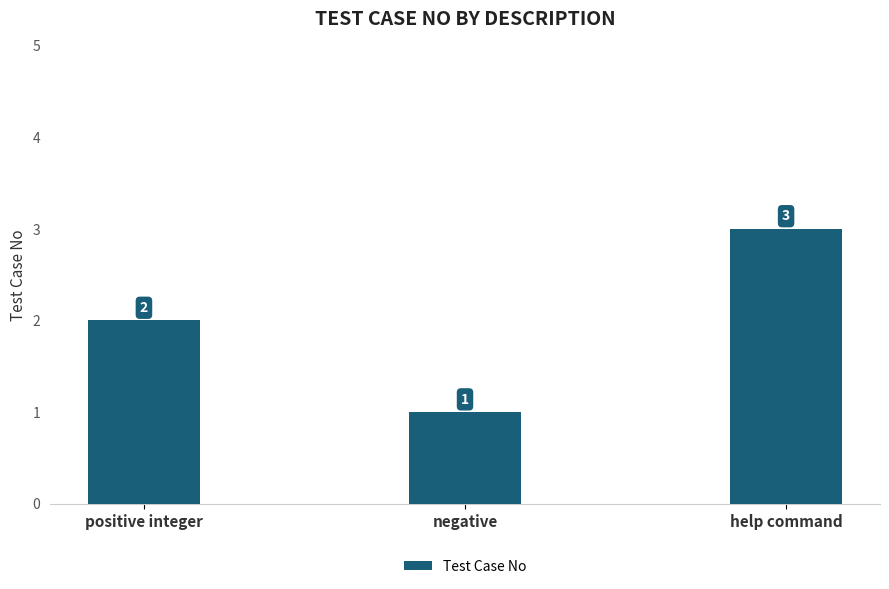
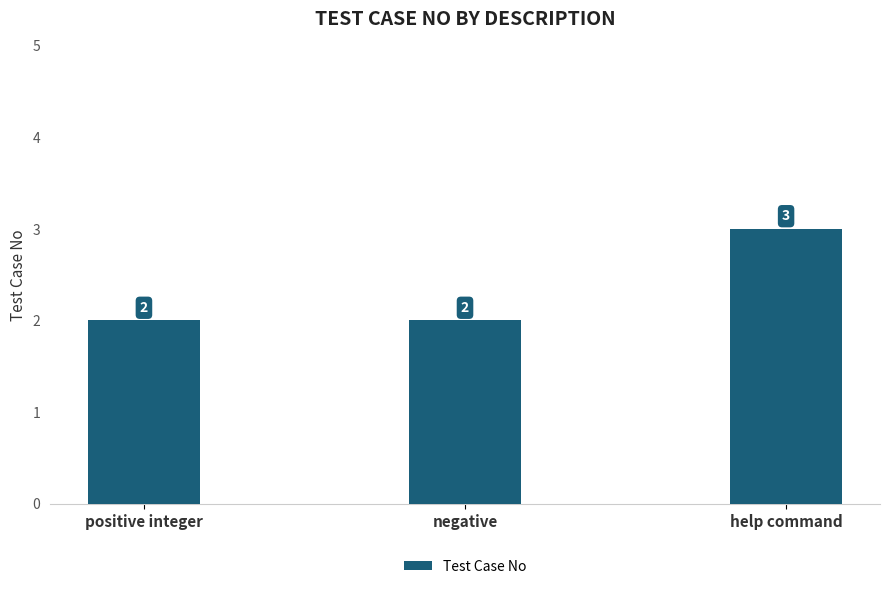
  {
-   "negative": 1
+   "negative": 2
  }
